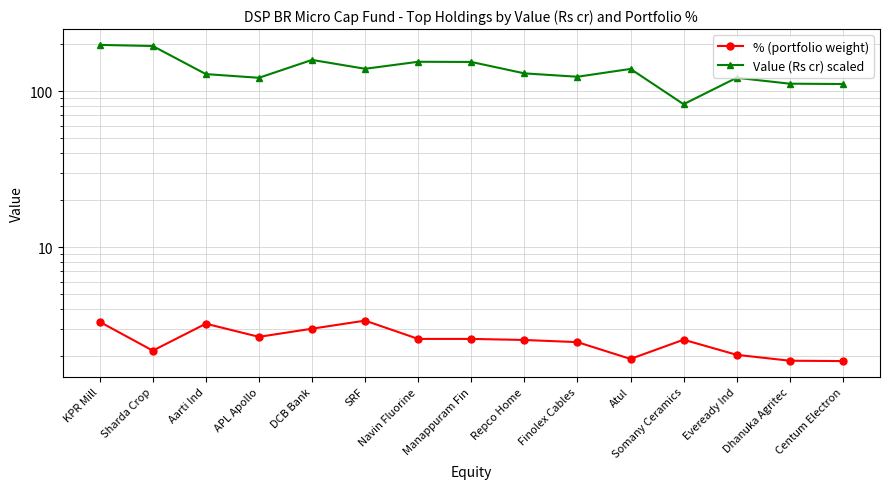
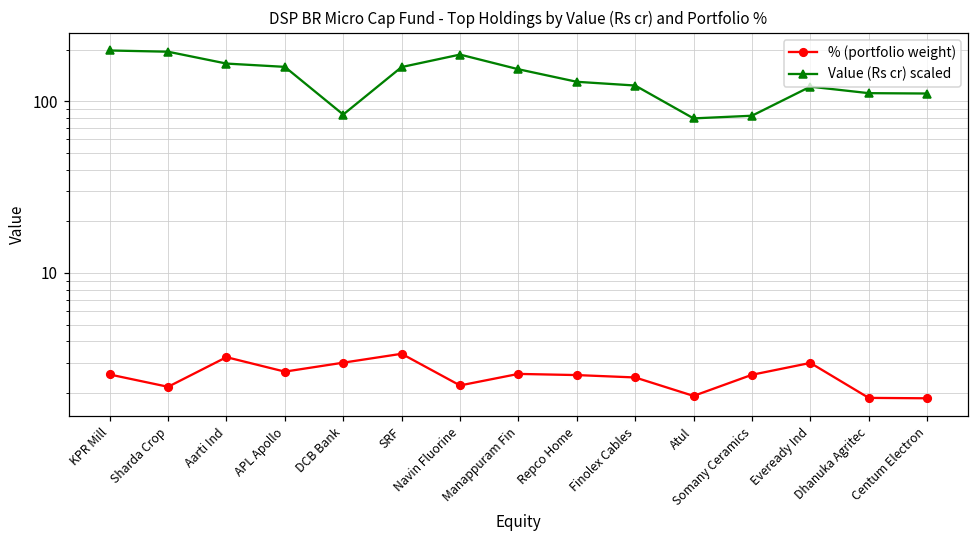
  {
    "% (portfolio weight)": {
-     "KPR Mill": 3.3,
+     "KPR Mill": 2.6,
      "Sharda Crop": 2.2,
      "Aarti Ind": 3.2,
      "APL Apollo": 2.7,
      "DCB Bank": 3.0,
      "SRF": 3.4,
-     "Navin Fluorine": 2.6,
+     "Navin Fluorine": 2.2,
      "Manappuram Fin": 2.6,
      "Repco Home": 2.5,
      "Finolex Cables": 2.5,
      "Atul": 1.9,
      "Somany Ceramics": 2.6,
-     "Eveready Ind": 2.0,
+     "Eveready Ind": 3.0,
      "Dhanuka Agritec": 1.9,
      "Centum Electron": 1.9
    },
    "Value (Rs cr) scaled": {
      "KPR Mill": 200,
      "Sharda Crop": 190,
-     "Aarti Ind": 130,
-     "APL Apollo": 120,
-     "DCB Bank": 160,
-     "SRF": 140,
-     "Navin Fluorine": 150,
+     "Aarti Ind": 170,
+     "APL Apollo": 160,
+     "DCB Bank": 80,
+     "SRF": 160,
+     "Navin Fluorine": 190,
      "Manappuram Fin": 150,
      "Repco Home": 130,
      "Finolex Cables": 120,
-     "Atul": 140,
+     "Atul": 80,
      "Somany Ceramics": 80,
      "Dhanuka Agritec": 110,
      "Centum Electron": 110
    }
  }
